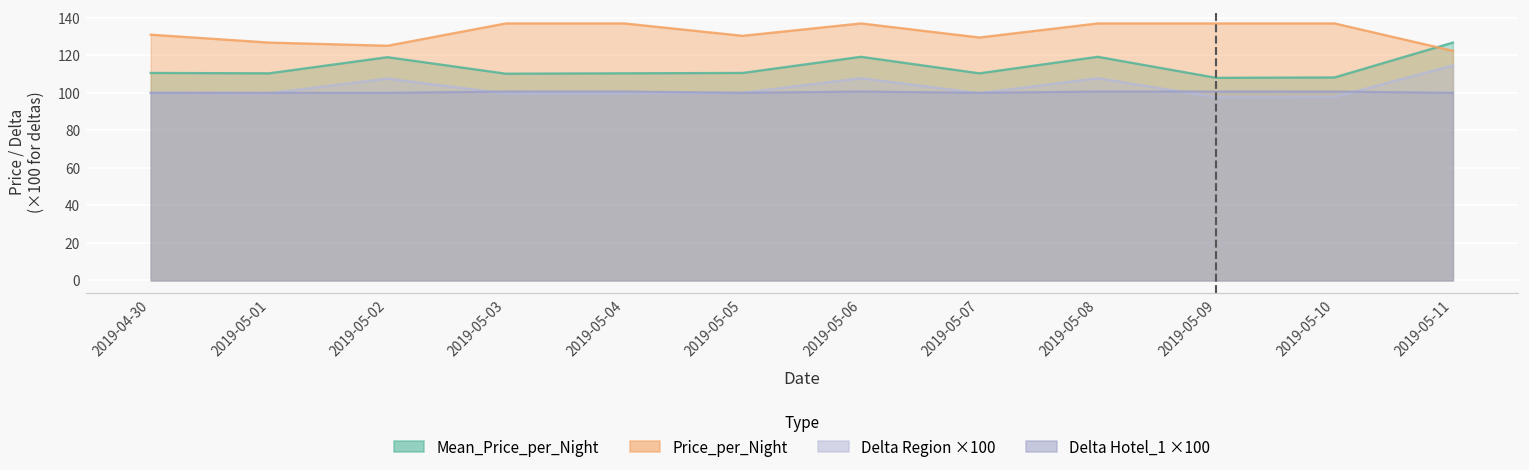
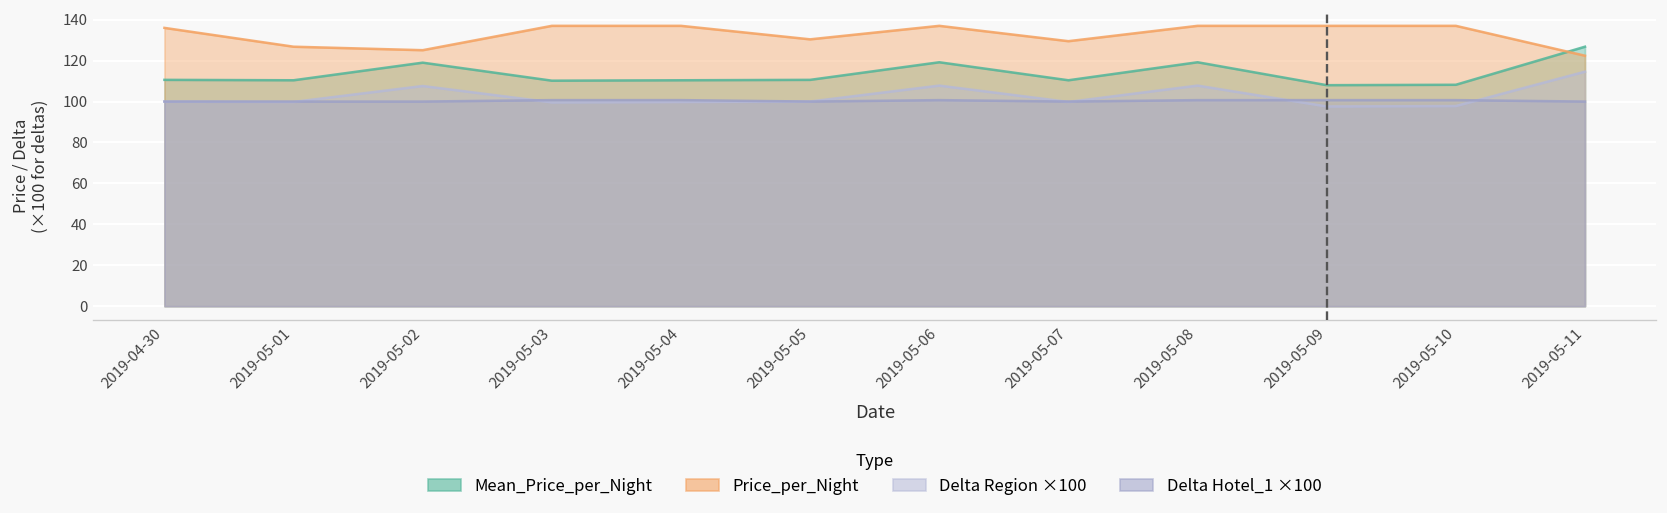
  {
    "Price_per_Night": {
-     "2019-04-30": 131,
+     "2019-04-30": 136,
      "2019-05-01": 127,
      "2019-05-02": 125,
      "2019-05-03": 137,
      "2019-05-04": 137,
      "2019-05-05": 130,
      "2019-05-06": 137,
      "2019-05-07": 130,
      "2019-05-08": 137,
      "2019-05-09": 137,
      "2019-05-10": 137,
      "2019-05-11": 122
    }
  }
